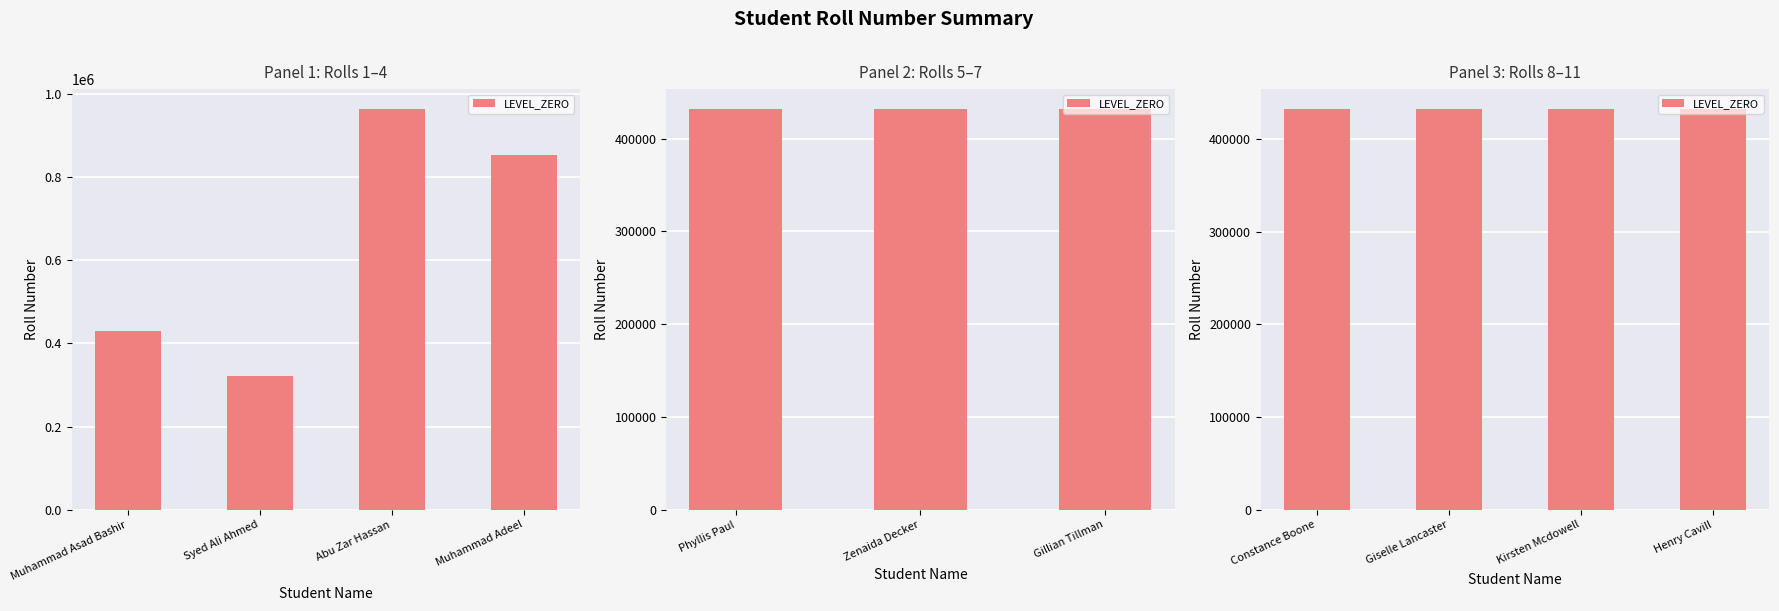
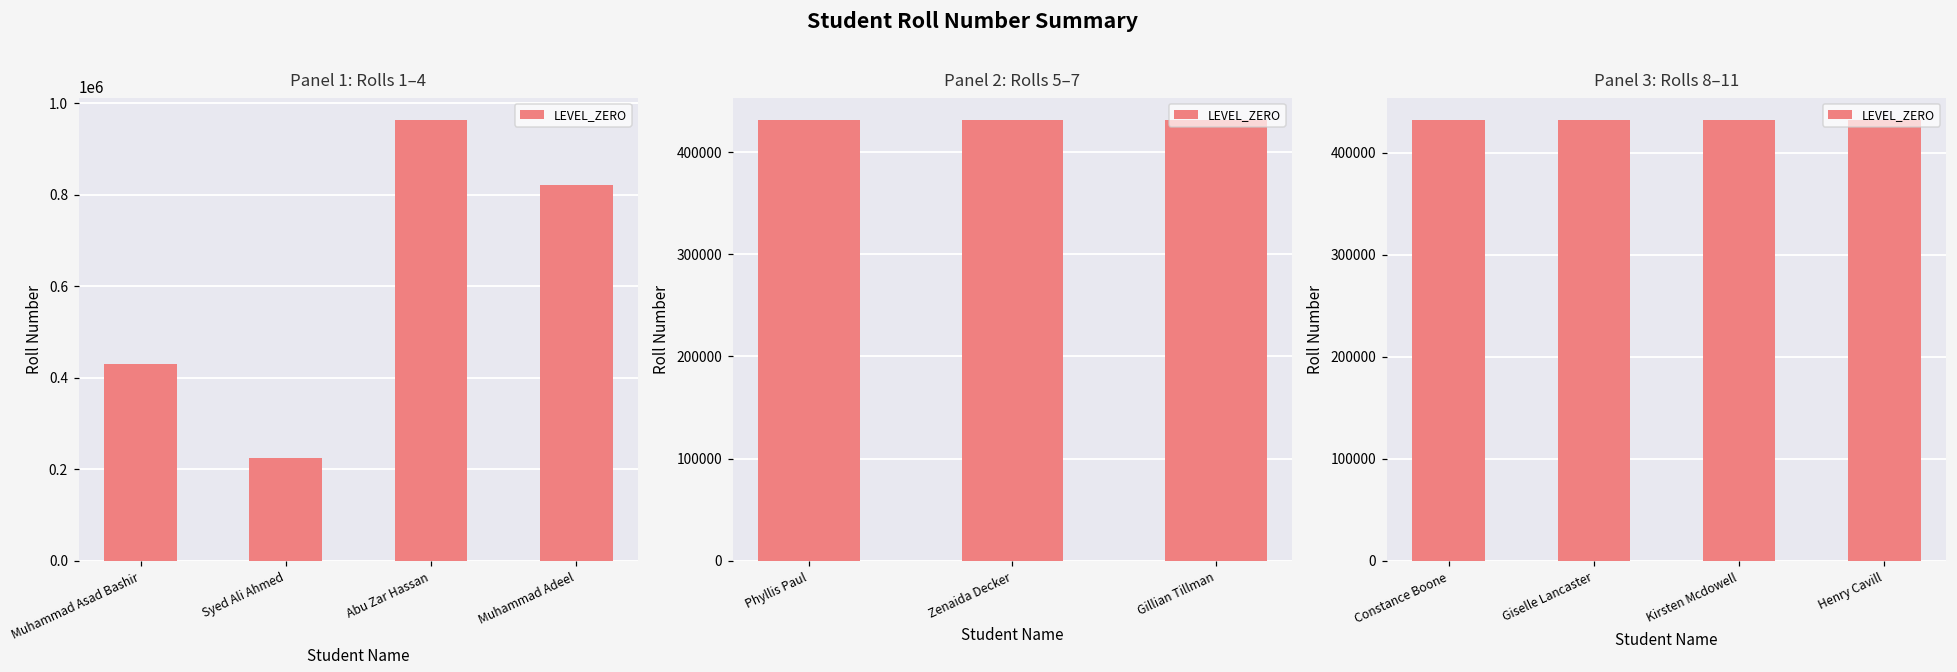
  {
    "Panel 1: Rolls 1–4": {
      "Muhammad Asad Bashir": 430000,
-     "Syed Ali Ahmed": 320000,
+     "Syed Ali Ahmed": 230000,
      "Abu Zar Hassan": 960000,
-     "Muhammad Adeel": 850000
+     "Muhammad Adeel": 820000
    },
    "Panel 2: Rolls 5–7": {
      "Phyllis Paul": 430000,
      "Zenaida Decker": 430000
    },
    "Panel 3: Rolls 8–11": {
      "Constance Boone": 430000,
      "Giselle Lancaster": 430000,
      "Kirsten Mcdowell": 430000
    }
  }
